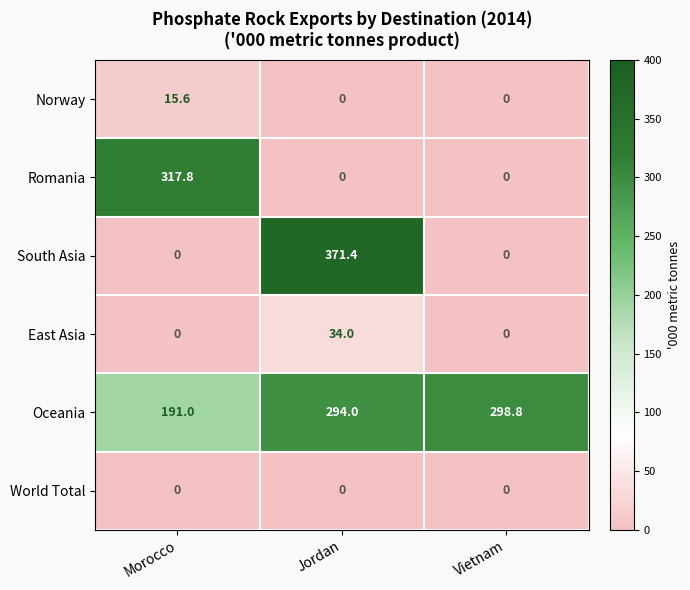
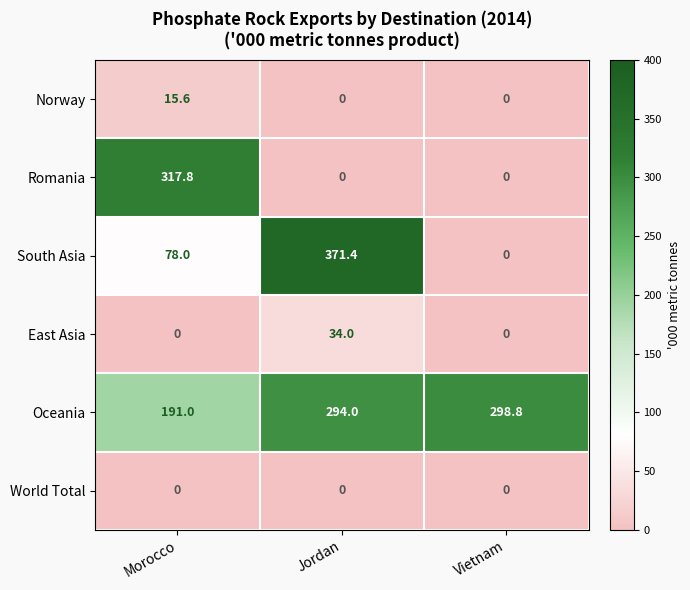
  {
    "Norway": {
      "Morocco": 15.6,
      "Jordan": 0,
      "Vietnam": 0
    },
    "Romania": {
      "Morocco": 317.8,
      "Jordan": 0,
      "Vietnam": 0
    },
    "South Asia": {
-     "Morocco": 0,
+     "Morocco": 78.0,
      "Jordan": 371.4,
      "Vietnam": 0
    },
    "East Asia": {
      "Morocco": 0,
      "Jordan": 34.0,
      "Vietnam": 0
    },
    "Oceania": {
      "Morocco": 191.0,
      "Jordan": 294.0,
      "Vietnam": 298.8
    },
    "World Total": {
      "Morocco": 0,
      "Jordan": 0,
      "Vietnam": 0
    }
  }
